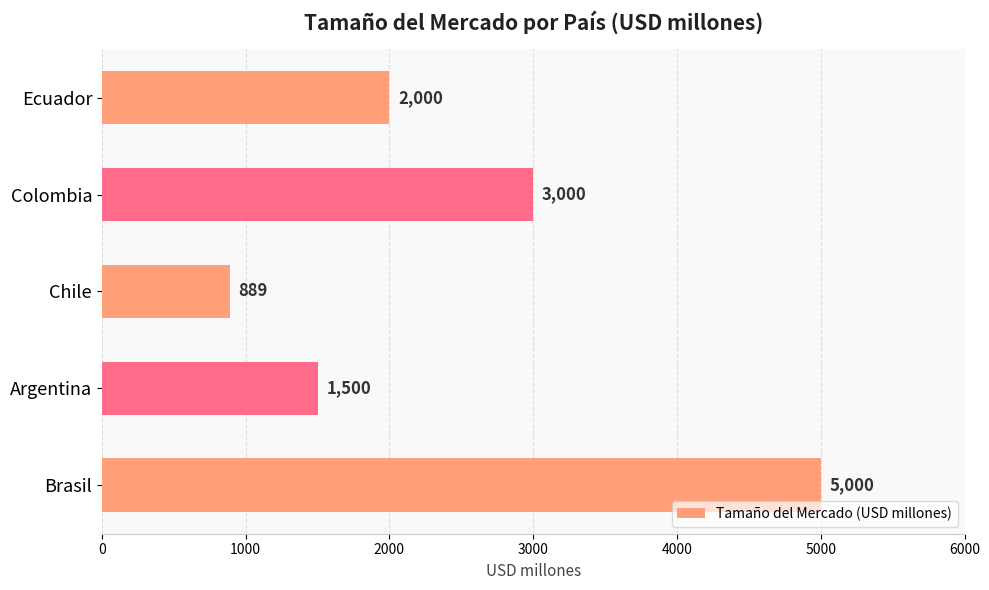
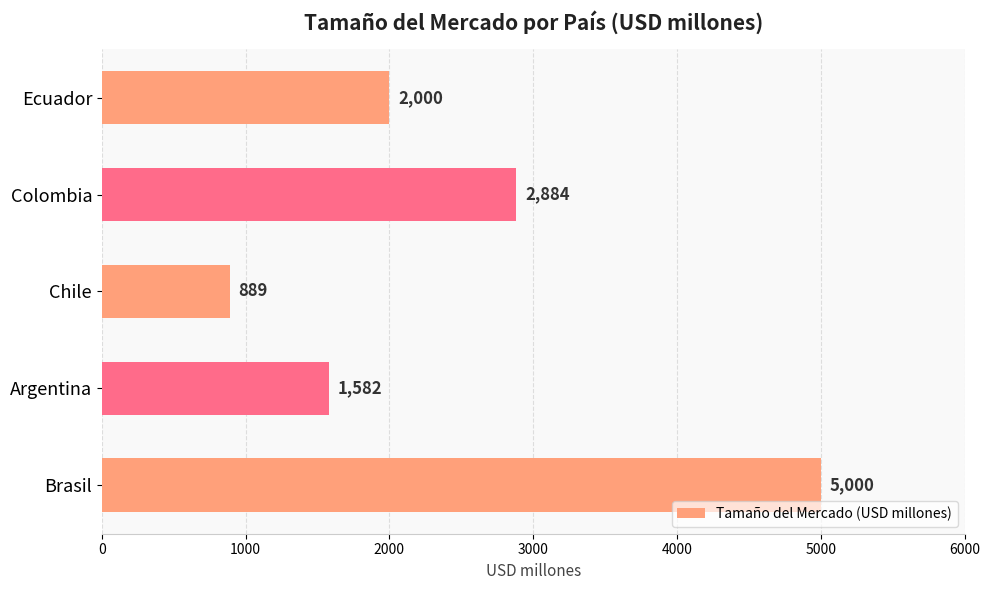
  {
    "Ecuador": "2,000",
-   "Colombia": "3,000",
+   "Colombia": "2,884",
    "Chile": "889",
-   "Argentina": "1,500",
+   "Argentina": "1,582",
    "Brasil": "5,000"
  }
